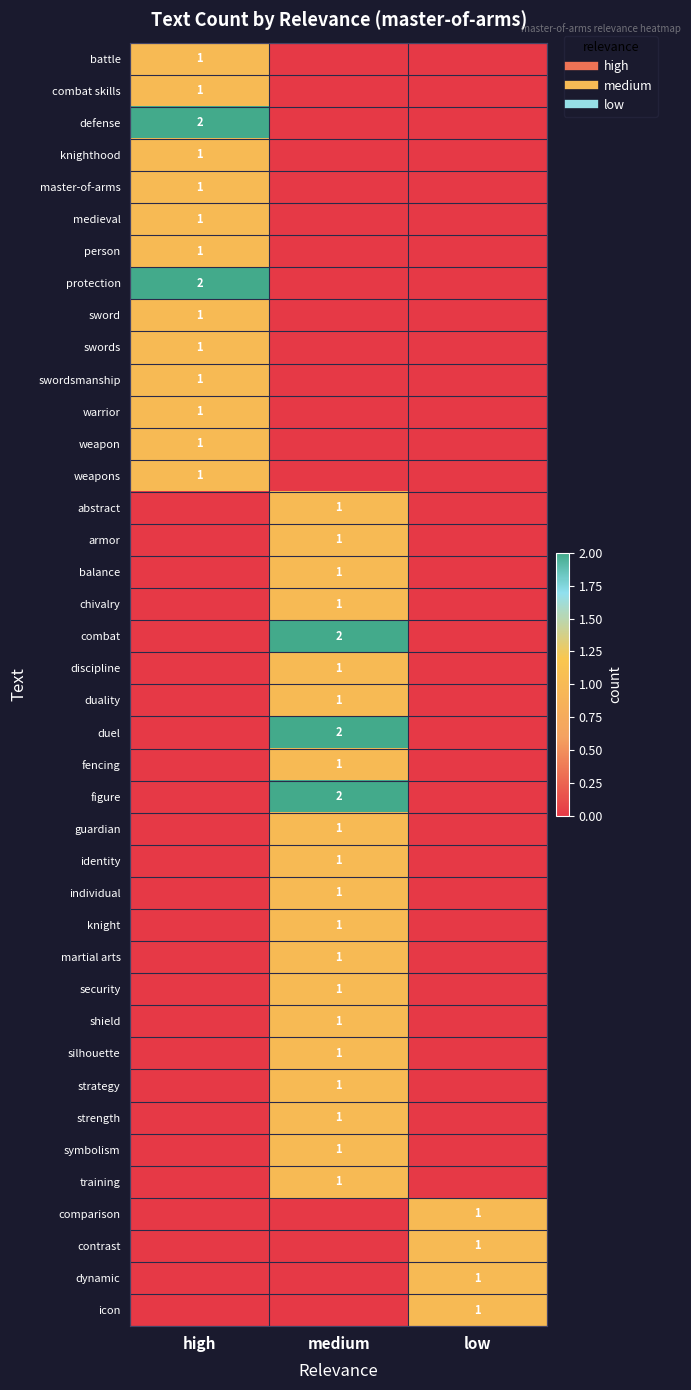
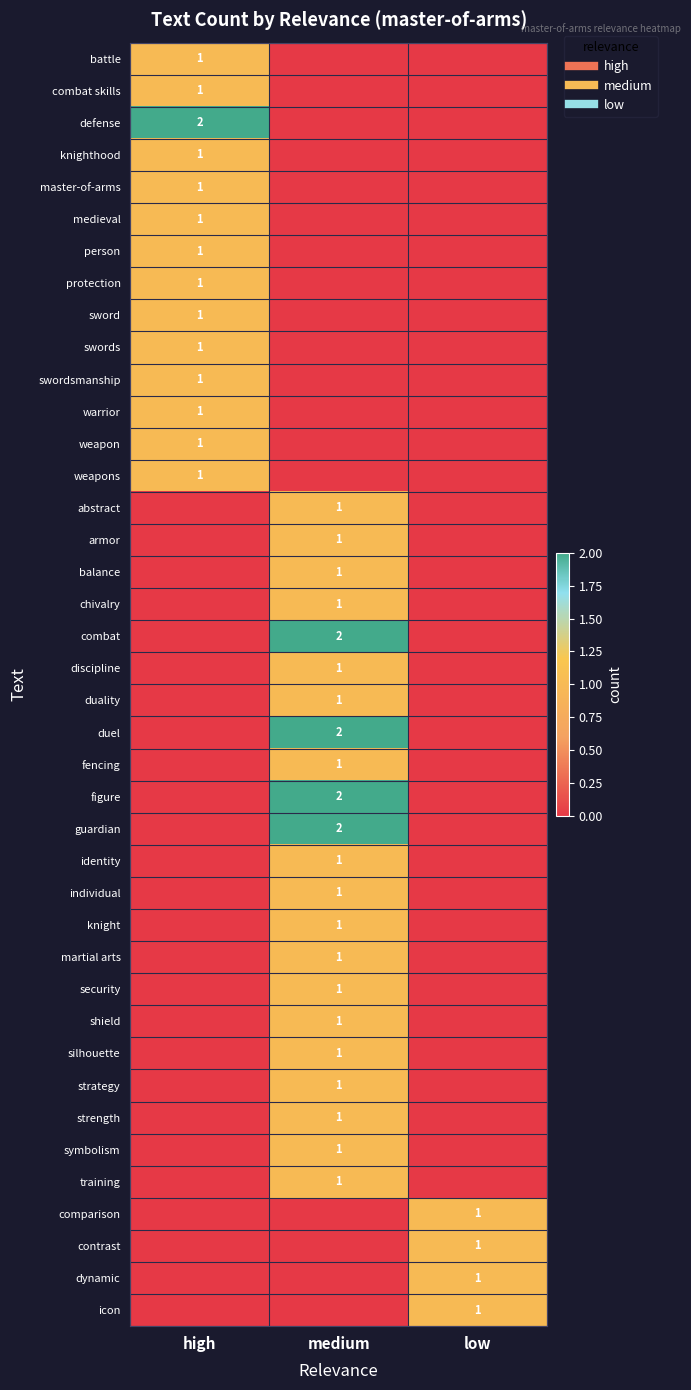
  {
    "battle": {
      "high": 1
    },
    "combat skills": {
      "high": 1
    },
    "defense": {
      "high": 2
    },
    "knighthood": {
      "high": 1
    },
    "master-of-arms": {
      "high": 1
    },
    "medieval": {
      "high": 1
    },
    "person": {
      "high": 1
    },
    "protection": {
-     "high": 2
+     "high": 1
    },
    "sword": {
      "high": 1
    },
    "swords": {
      "high": 1
    },
    "swordsmanship": {
      "high": 1
    },
    "warrior": {
      "high": 1
    },
    "weapon": {
      "high": 1
    },
    "weapons": {
      "high": 1
    },
    "abstract": {
      "medium": 1
    },
    "armor": {
      "medium": 1
    },
    "balance": {
      "medium": 1
    },
    "chivalry": {
      "medium": 1
    },
    "combat": {
      "medium": 2
    },
    "discipline": {
      "medium": 1
    },
    "duality": {
      "medium": 1
    },
    "duel": {
      "medium": 2
    },
    "fencing": {
      "medium": 1
    },
    "figure": {
      "medium": 2
    },
    "guardian": {
-     "medium": 1
+     "medium": 2
    },
    "identity": {
      "medium": 1
    },
    "individual": {
      "medium": 1
    },
    "knight": {
      "medium": 1
    },
    "martial arts": {
      "medium": 1
    },
    "security": {
      "medium": 1
    },
    "shield": {
      "medium": 1
    },
    "silhouette": {
      "medium": 1
    },
    "strategy": {
      "medium": 1
    },
    "strength": {
      "medium": 1
    },
    "symbolism": {
      "medium": 1
    },
    "training": {
      "medium": 1
    },
    "comparison": {
      "low": 1
    },
    "contrast": {
      "low": 1
    },
    "dynamic": {
      "low": 1
    },
    "icon": {
      "low": 1
    }
  }
